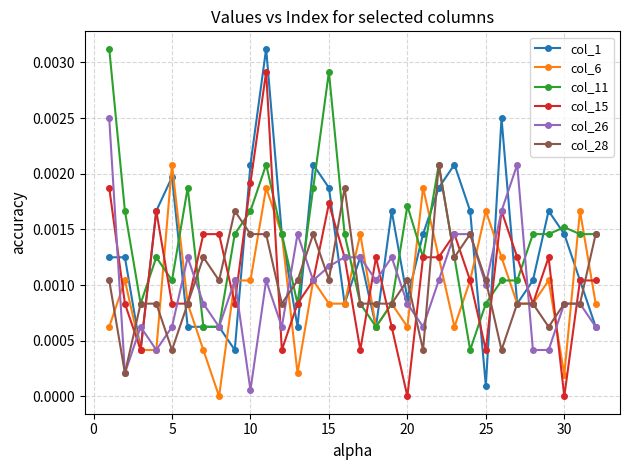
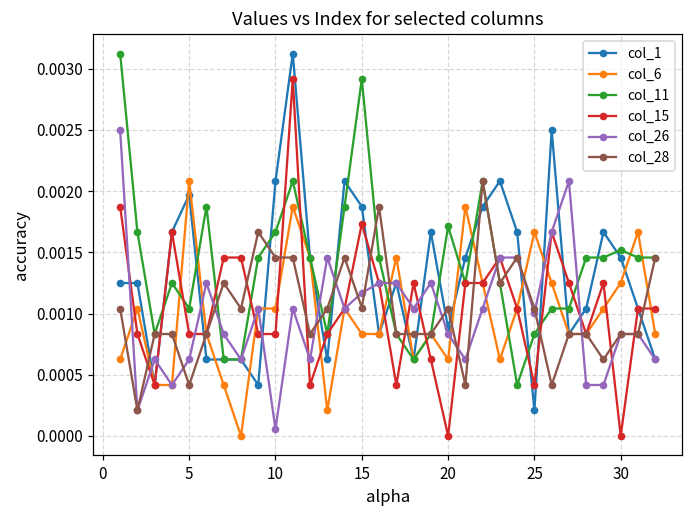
  {
    "col_1": {
      "5": 0.00197,
      "10": 0.00208,
      "15": 0.00187,
      "20": 0.00088,
-     "25": 0.00010,
+     "25": 0.00021,
      "30": 0.00146
    },
    "col_6": {
      "5": 0.00208,
      "10": 0.00104,
      "15": 0.00083,
      "20": 0.00062,
      "25": 0.00167,
-     "30": 0.00020
+     "30": 0.00125
    },
    "col_11": {
      "5": 0.00104,
      "10": 0.00167,
      "15": 0.00292,
      "20": 0.00171,
      "25": 0.00083,
      "30": 0.00152
    },
    "col_15": {
      "5": 0.00083,
-     "10": 0.00192,
+     "10": 0.00083,
      "15": 0.00173,
      "20": 0.00000,
      "25": 0.00042,
      "30": 0.00000
    },
    "col_26": {
      "5": 0.00062,
      "10": 0.00006,
      "15": 0.00117,
      "20": 0.00083,
      "25": 0.00100
    },
    "col_28": {
      "5": 0.00042,
      "10": 0.00146,
      "15": 0.00105,
      "20": 0.00104,
      "25": 0.00104
    }
  }
